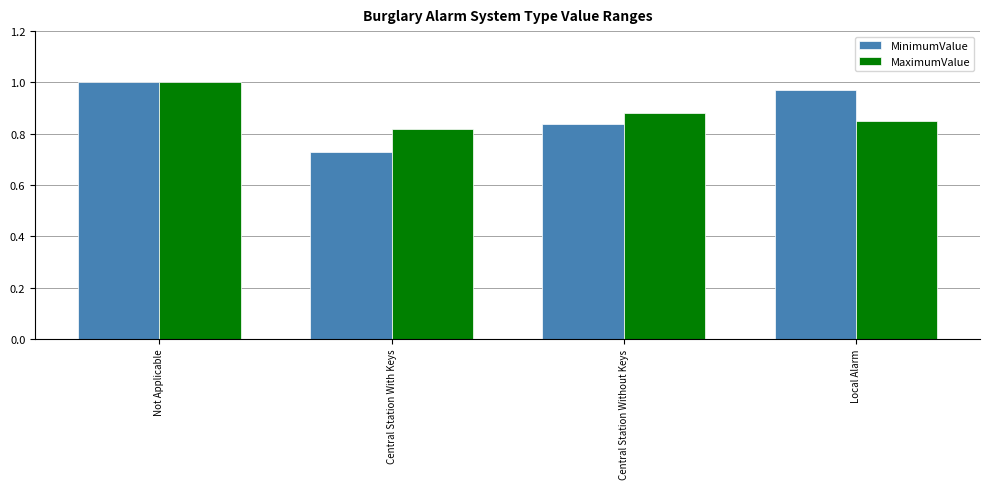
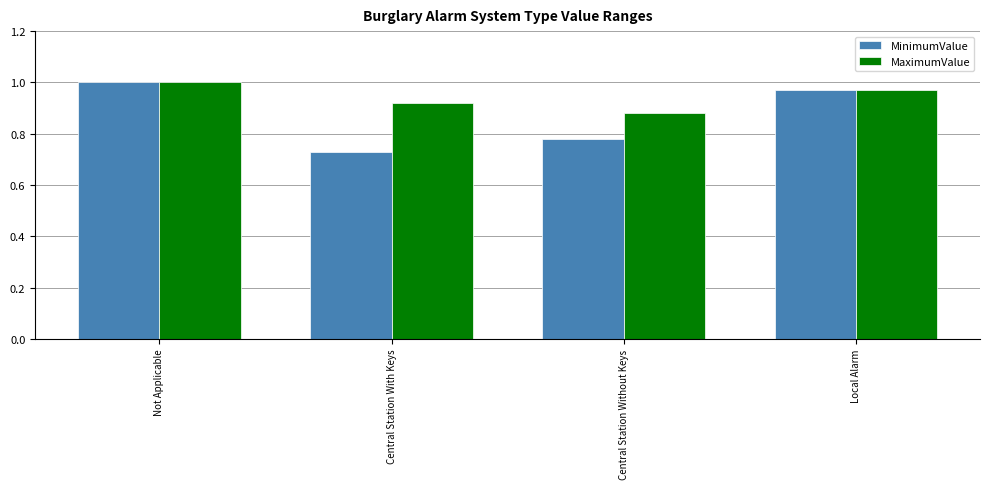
  {
    "MinimumValue": {
      "Not Applicable": 1.00,
      "Central Station With Keys": 0.73,
-     "Central Station Without Keys": 0.84,
+     "Central Station Without Keys": 0.78,
      "Local Alarm": 0.97
    },
    "MaximumValue": {
      "Not Applicable": 1.00,
-     "Central Station With Keys": 0.82,
+     "Central Station With Keys": 0.92,
      "Central Station Without Keys": 0.88,
-     "Local Alarm": 0.85
+     "Local Alarm": 0.97
    }
  }
